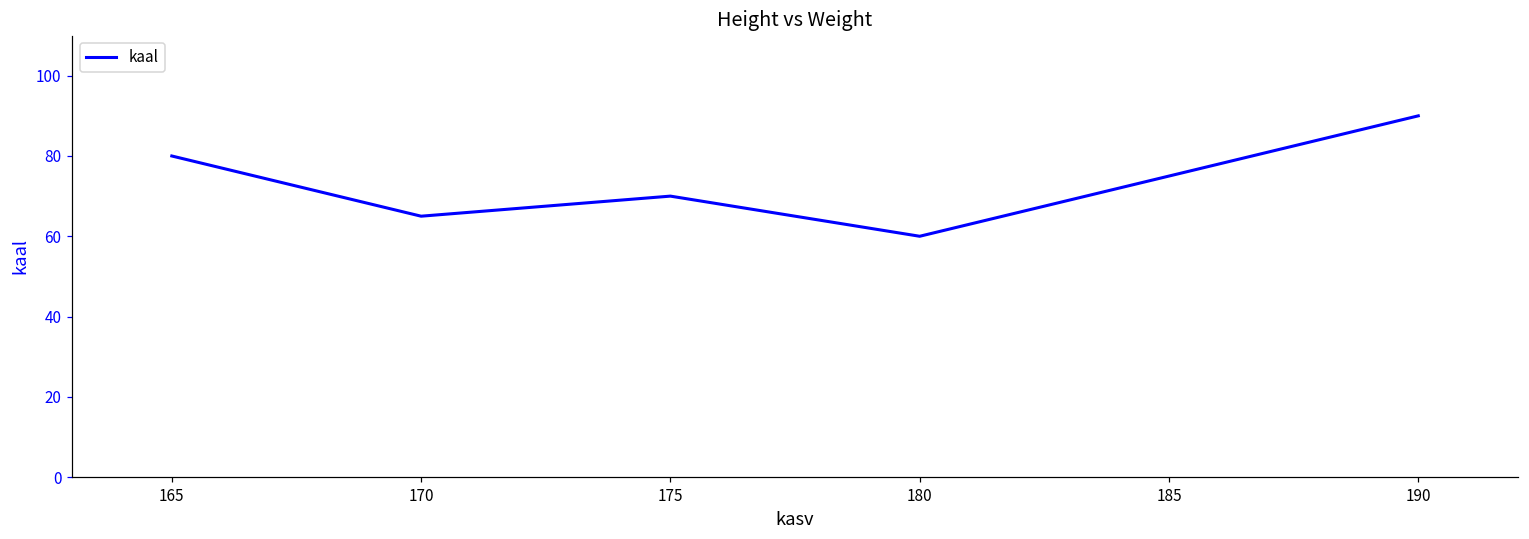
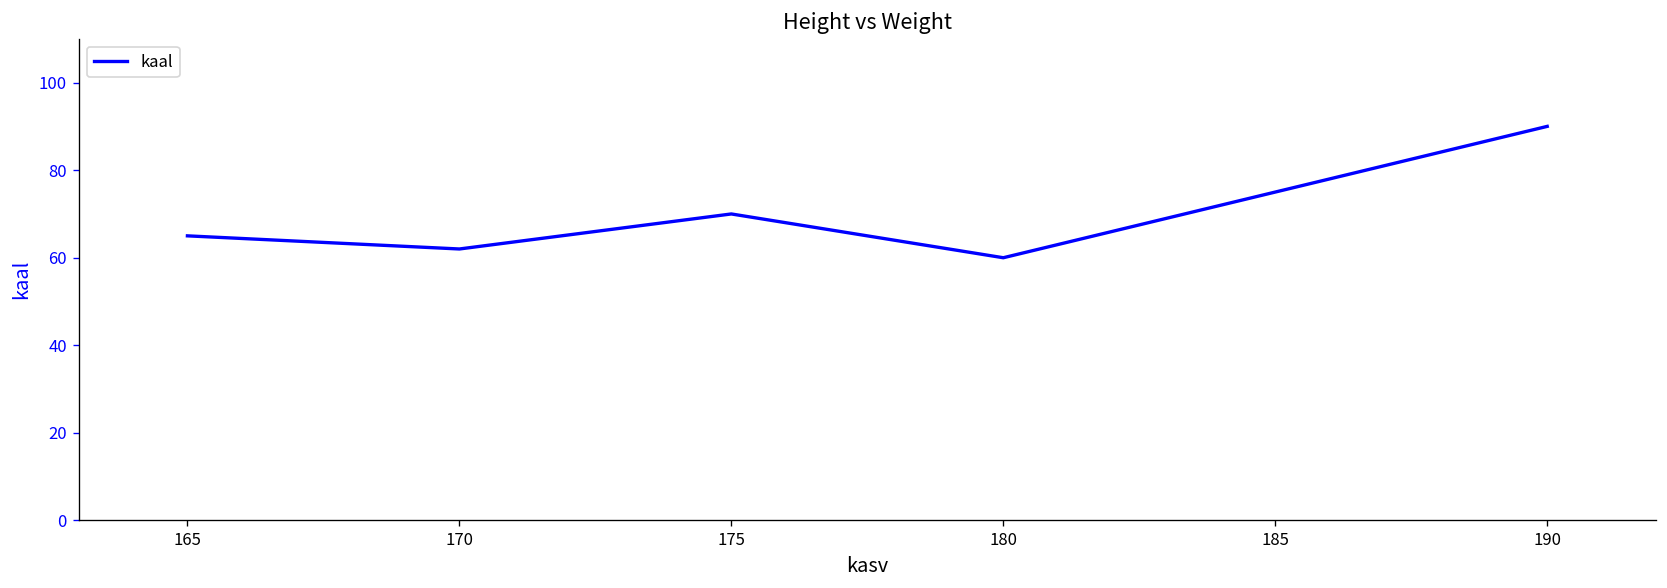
  {
-   "165": 80,
-   "170": 65,
+   "165": 65,
+   "170": 62,
    "175": 70,
    "180": 60,
    "190": 90
  }
